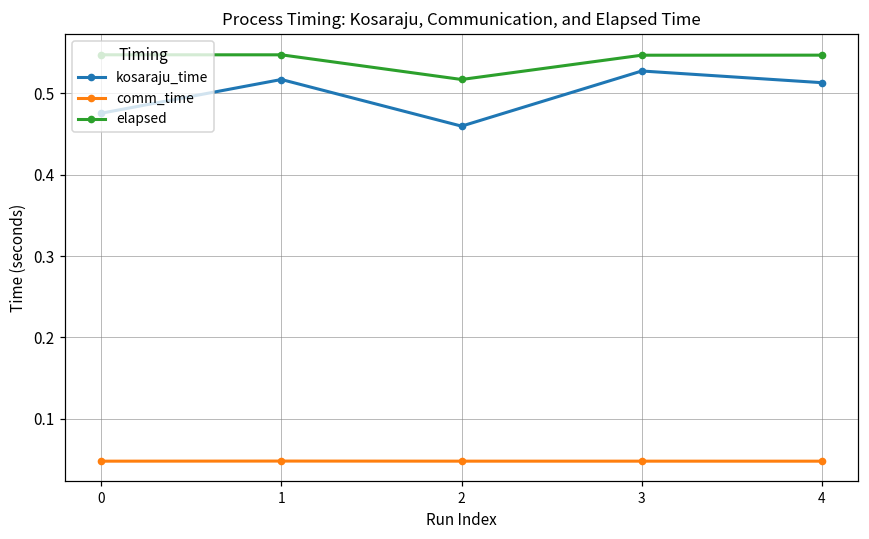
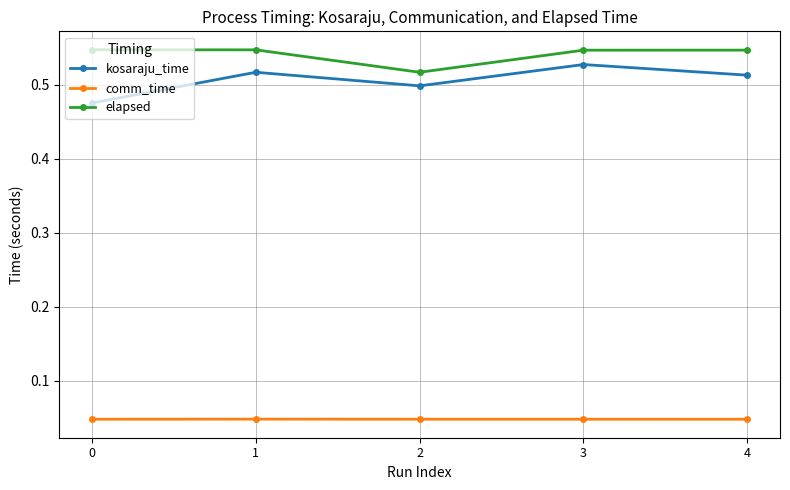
  {
    "kosaraju_time": {
      "1": 0.52,
-     "2": 0.46,
+     "2": 0.50,
      "3": 0.53,
      "4": 0.51
    },
    "comm_time": {
      "0": 0.05,
      "1": 0.05,
      "2": 0.05,
      "3": 0.05,
      "4": 0.05
    },
    "elapsed": {
      "1": 0.55,
      "2": 0.52,
      "3": 0.55,
      "4": 0.55
    }
  }
